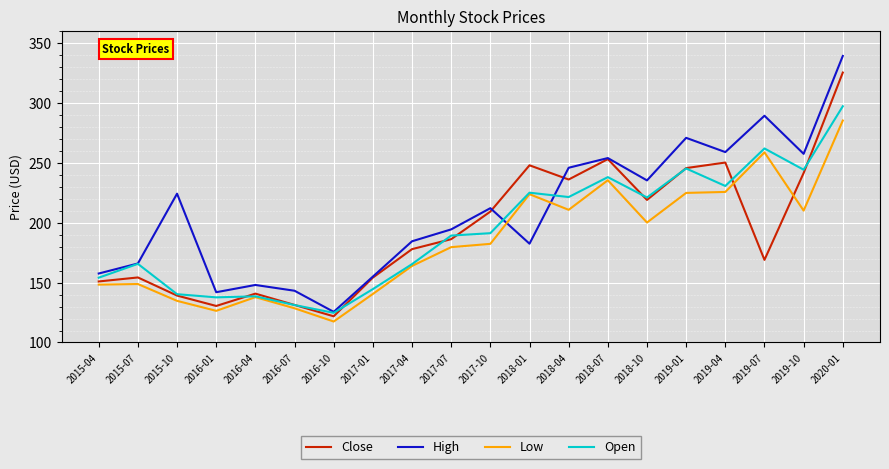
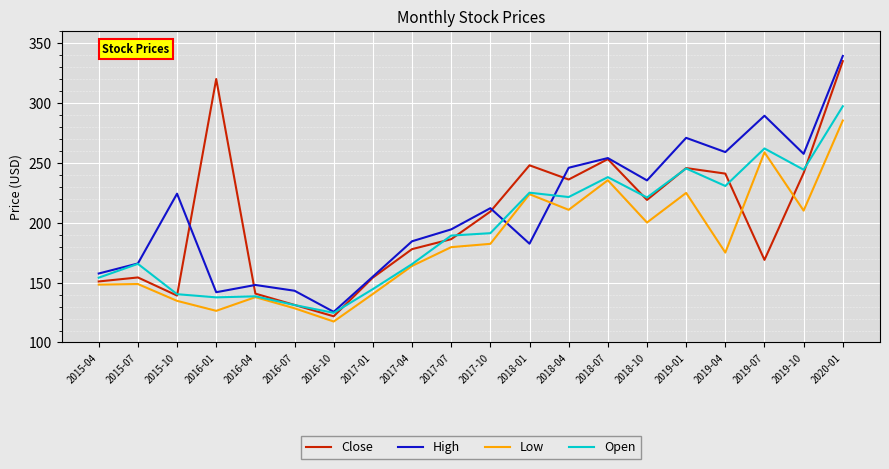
  {
    "Close": {
      "2015-04": 151,
      "2015-07": 154,
-     "2016-01": 130,
+     "2016-01": 320,
      "2016-04": 141,
      "2016-10": 122,
      "2017-04": 178,
      "2017-07": 186,
      "2017-10": 209,
      "2018-01": 248,
      "2018-04": 236,
-     "2019-04": 250,
+     "2019-04": 241,
      "2019-07": 169,
      "2019-10": 241,
-     "2020-01": 325
+     "2020-01": 335
    },
    "High": {
      "2015-04": 158,
      "2015-10": 224,
      "2016-01": 142,
      "2016-04": 148,
      "2016-07": 143,
      "2017-04": 184,
      "2017-07": 194,
      "2017-10": 212,
      "2018-01": 182,
      "2018-04": 246,
      "2018-10": 235,
      "2019-01": 271,
      "2019-04": 259,
      "2019-07": 289,
      "2019-10": 257,
      "2020-01": 339
    },
    "Low": {
      "2015-04": 148,
      "2015-07": 149,
      "2015-10": 135,
      "2016-01": 126,
      "2016-07": 129,
      "2016-10": 118,
      "2017-01": 141,
      "2017-07": 180,
      "2017-10": 182,
      "2018-04": 211,
      "2018-07": 235,
      "2018-10": 200,
      "2019-01": 225,
-     "2019-04": 226,
+     "2019-04": 175,
      "2019-07": 259,
      "2019-10": 210,
      "2020-01": 285
    },
    "Open": {
      "2015-04": 154,
      "2016-01": 138,
      "2017-01": 145,
      "2017-07": 189,
      "2017-10": 191,
      "2018-04": 221,
      "2018-07": 238,
      "2019-04": 231,
      "2019-07": 262,
      "2019-10": 244,
      "2020-01": 297
    }
  }
